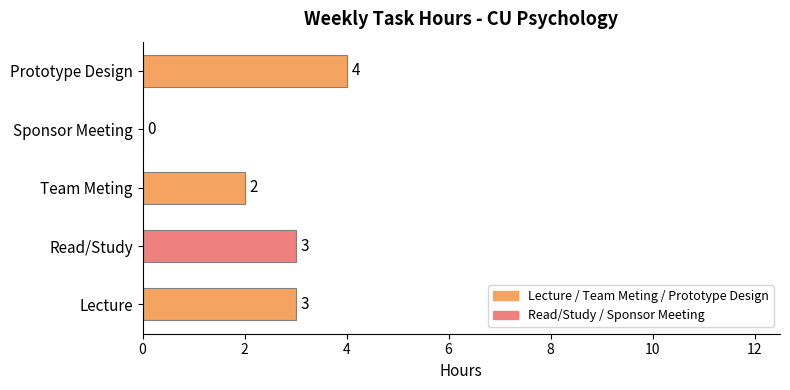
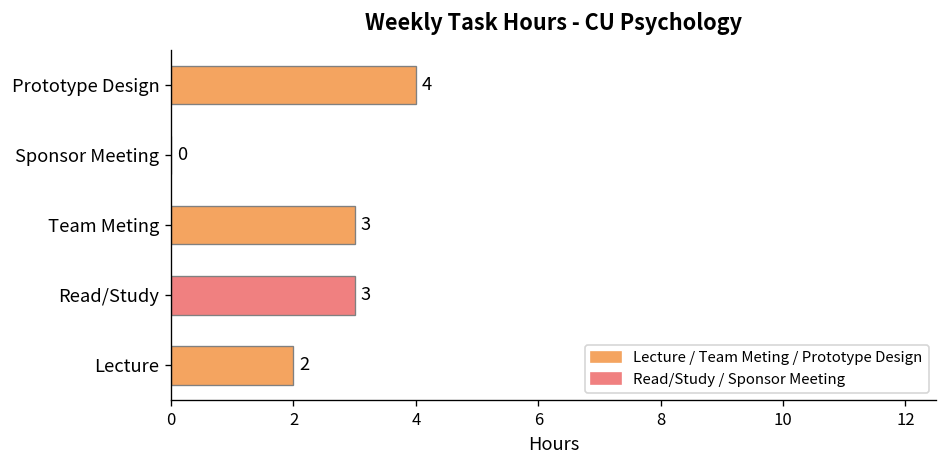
  {
    "Prototype Design": 4,
    "Sponsor Meeting": 0,
-   "Team Meting": 2,
+   "Team Meting": 3,
    "Read/Study": 3,
-   "Lecture": 3
+   "Lecture": 2
  }
